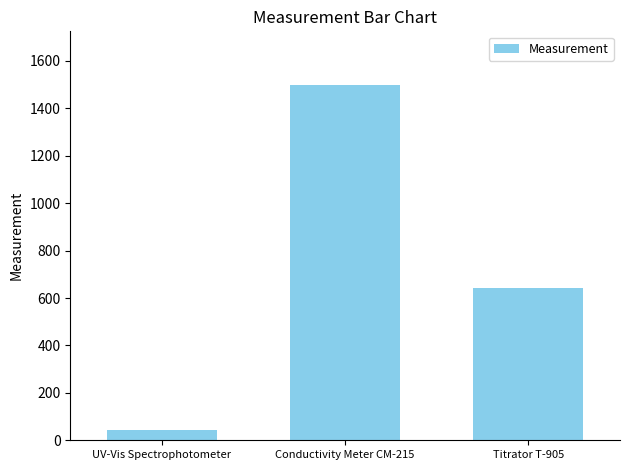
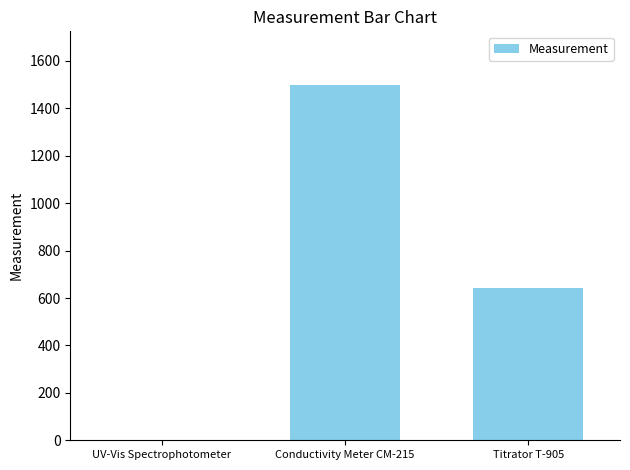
  {
-   "UV-Vis Spectrophotometer": 40,
+   "UV-Vis Spectrophotometer": 0,
    "Conductivity Meter CM-215": 1500,
    "Titrator T-905": 640
  }
